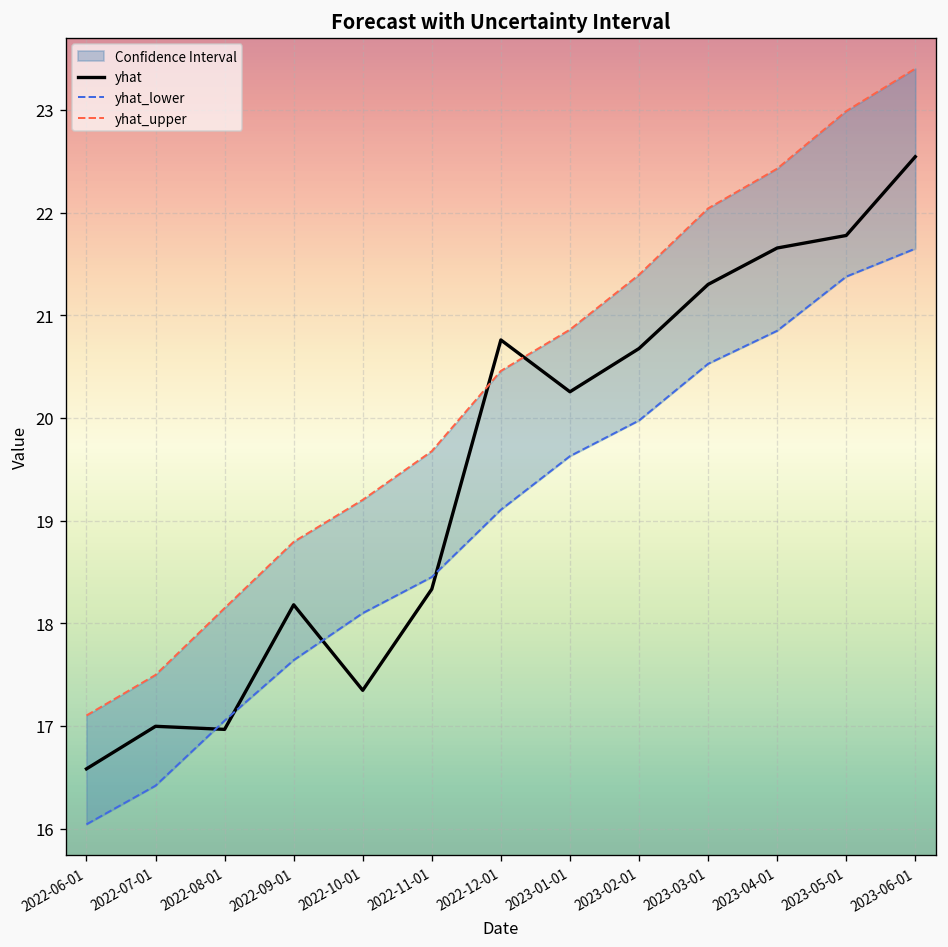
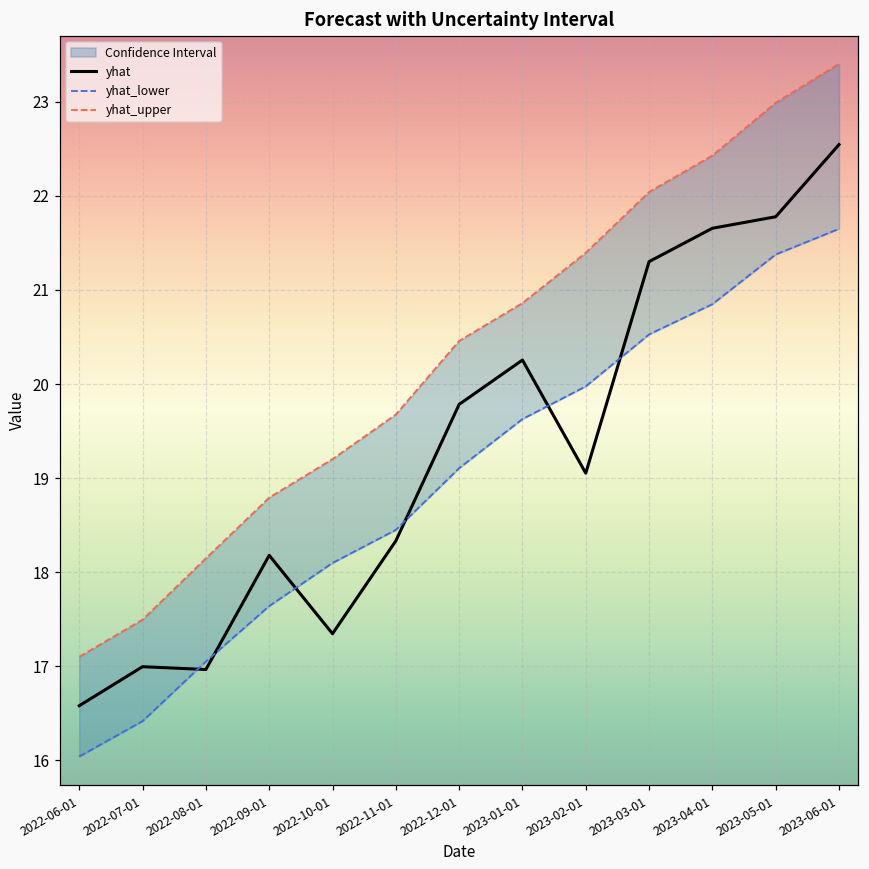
  {
    "yhat": {
      "2022-06-01": 16.6,
      "2022-07-01": 17.0,
      "2022-08-01": 17.0,
      "2022-09-01": 18.2,
      "2022-10-01": 17.3,
      "2022-11-01": 18.3,
-     "2022-12-01": 20.8,
+     "2022-12-01": 19.8,
      "2023-01-01": 20.3,
-     "2023-02-01": 20.7,
+     "2023-02-01": 19.1,
      "2023-03-01": 21.3,
      "2023-04-01": 21.7,
      "2023-05-01": 21.8,
      "2023-06-01": 22.5
    }
  }
